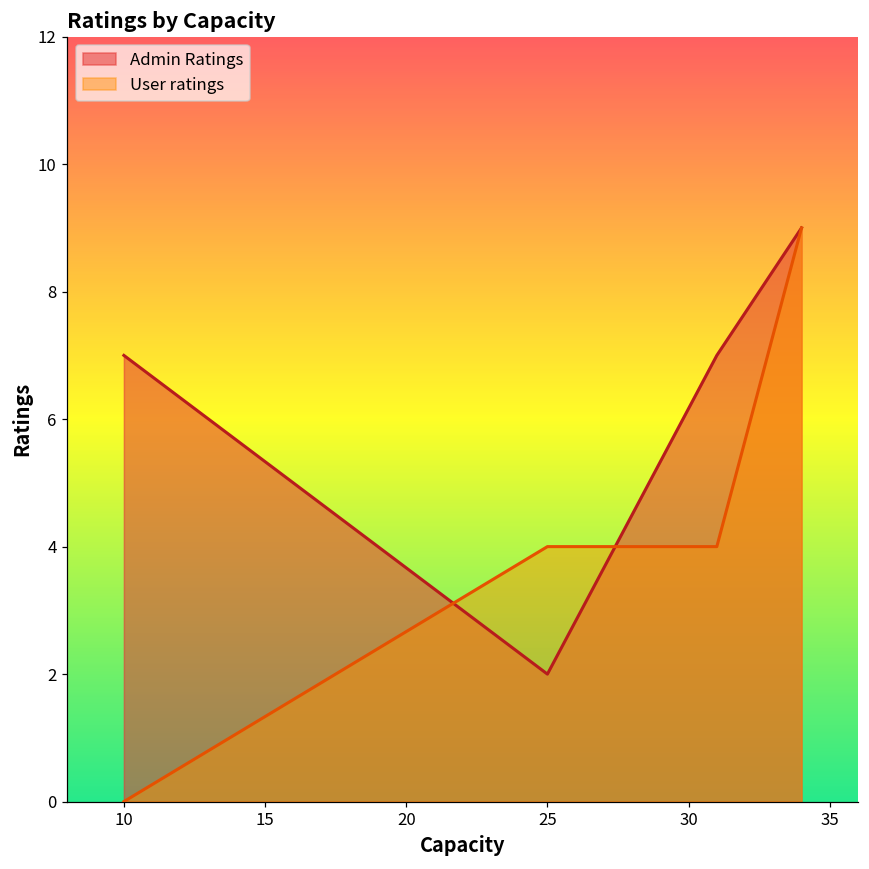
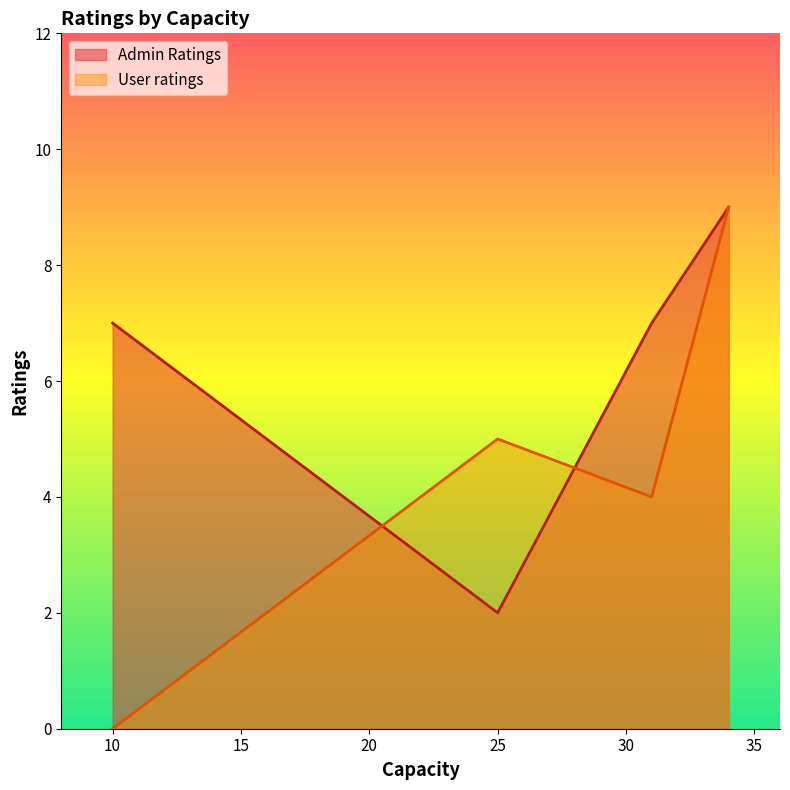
  {
    "Admin Ratings": {
      "10": 7,
      "25": 2
    },
    "User ratings": {
      "10": 0,
-     "25": 4
+     "25": 5
    }
  }
